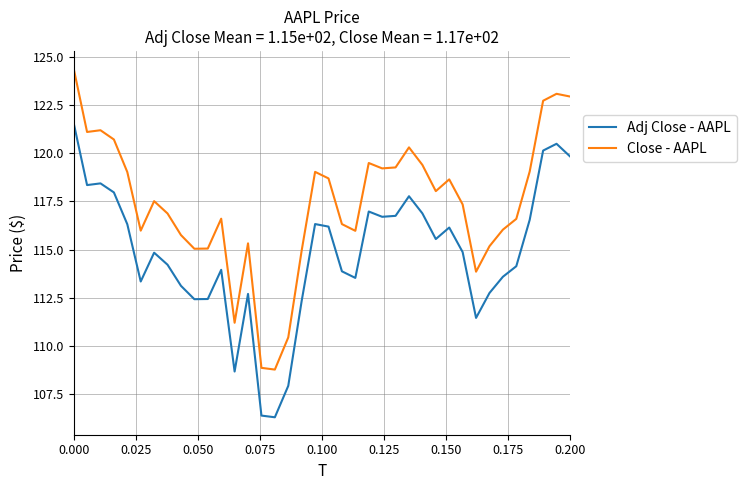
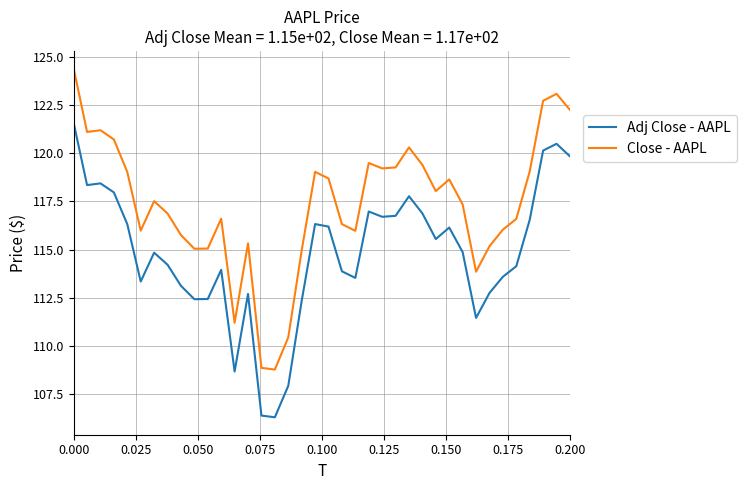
  {
    "Adj Close - AAPL": {
      "0.000": 121.6,
      "0.200": 119.8
    },
    "Close - AAPL": {
      "0.000": 124.4,
-     "0.200": 122.9
+     "0.200": 122.2
    }
  }
